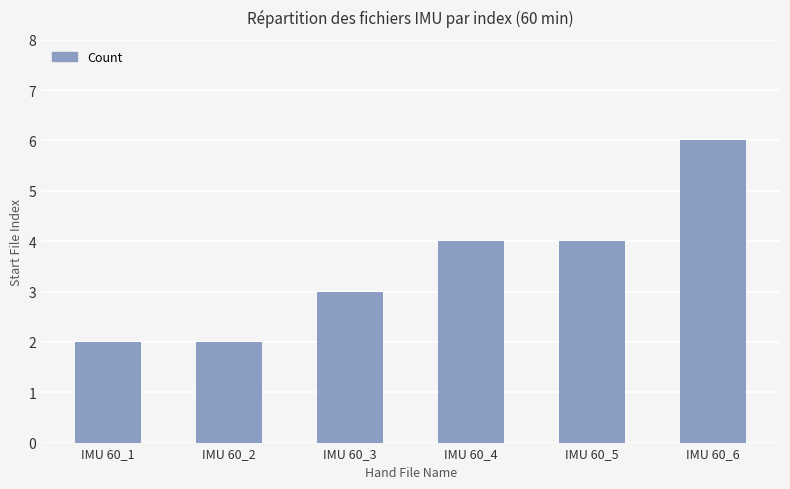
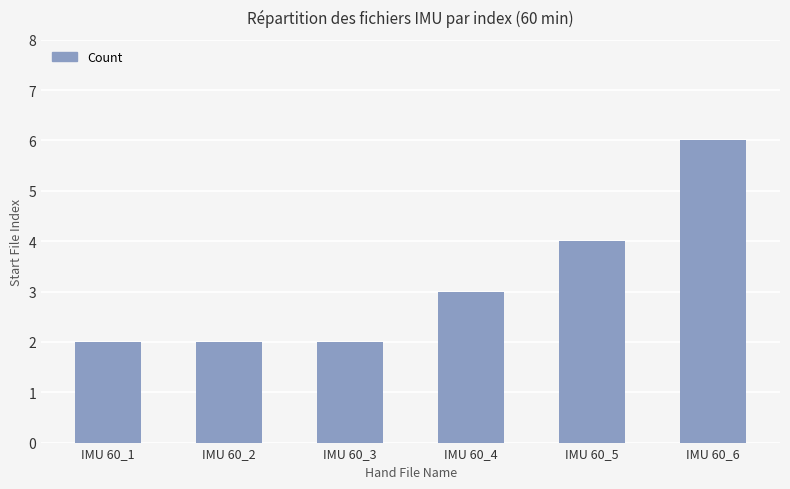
  {
    "IMU 60_1": 2,
    "IMU 60_2": 2,
-   "IMU 60_3": 3,
-   "IMU 60_4": 4,
+   "IMU 60_3": 2,
+   "IMU 60_4": 3,
    "IMU 60_5": 4,
    "IMU 60_6": 6
  }
